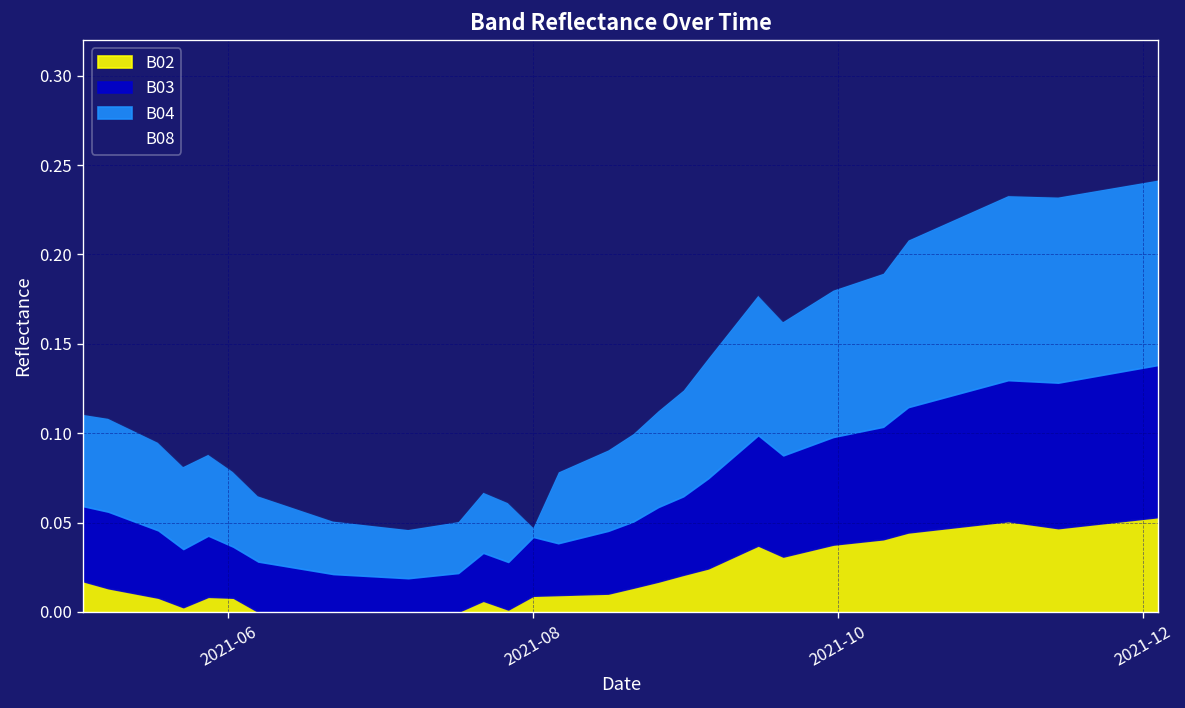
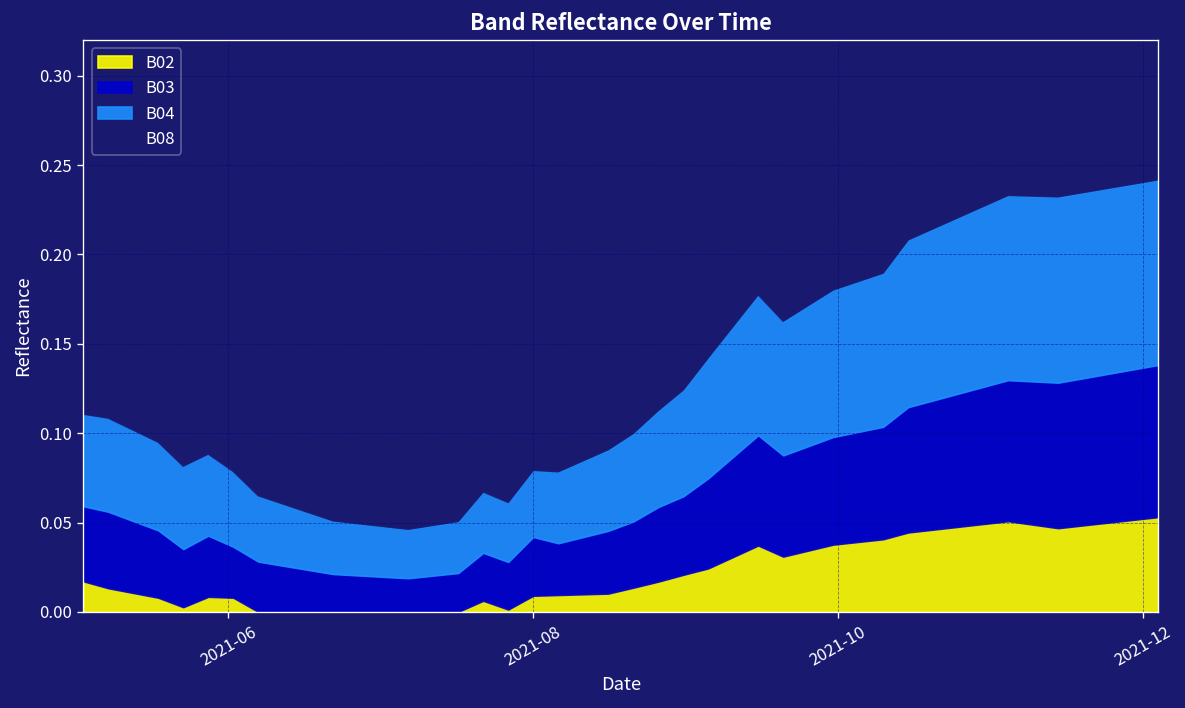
  {
    "B02": {
      "2021-08": 0.009
    },
    "B03": {
      "2021-08": 0.033
    },
    "B04": {
-     "2021-08": 0.006
+     "2021-08": 0.037
    },
    "B08": {
      "2021-08": 0.182
    }
  }
